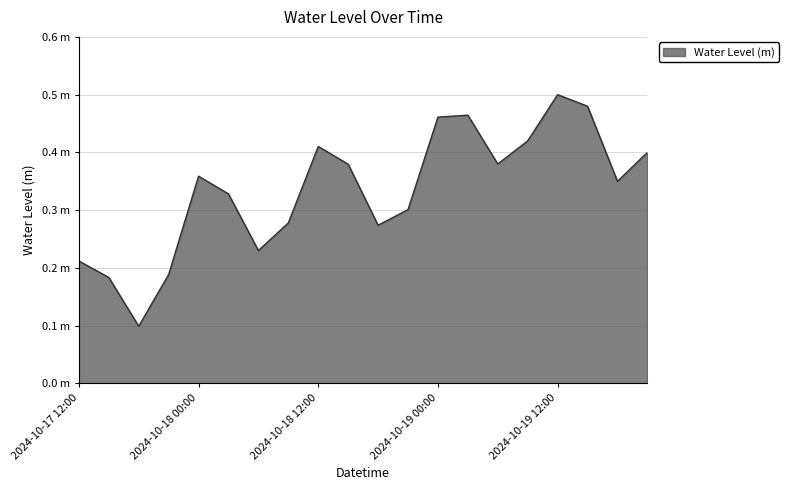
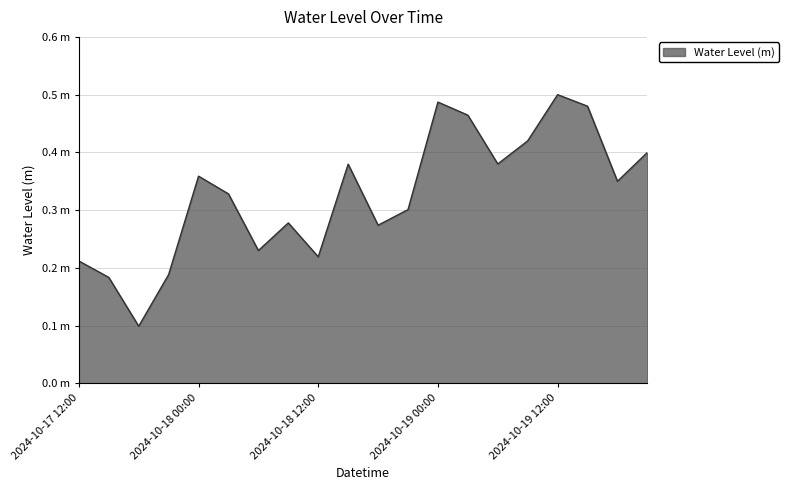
  {
    "2024-10-17 12:00": "0.21 m",
    "2024-10-18 00:00": "0.36 m",
-   "2024-10-18 12:00": "0.41 m",
-   "2024-10-19 00:00": "0.46 m",
+   "2024-10-18 12:00": "0.22 m",
+   "2024-10-19 00:00": "0.49 m",
    "2024-10-19 12:00": "0.50 m"
  }
